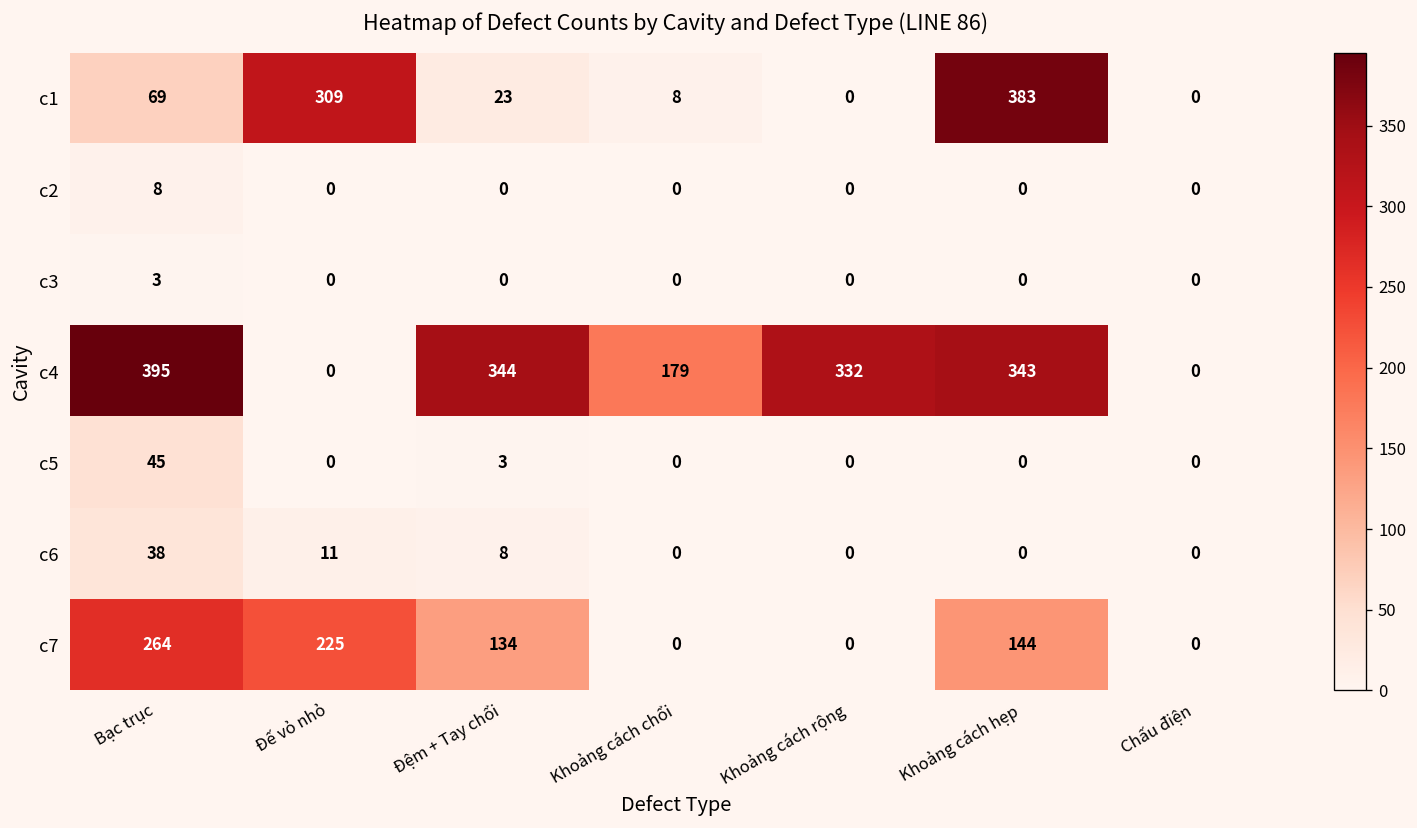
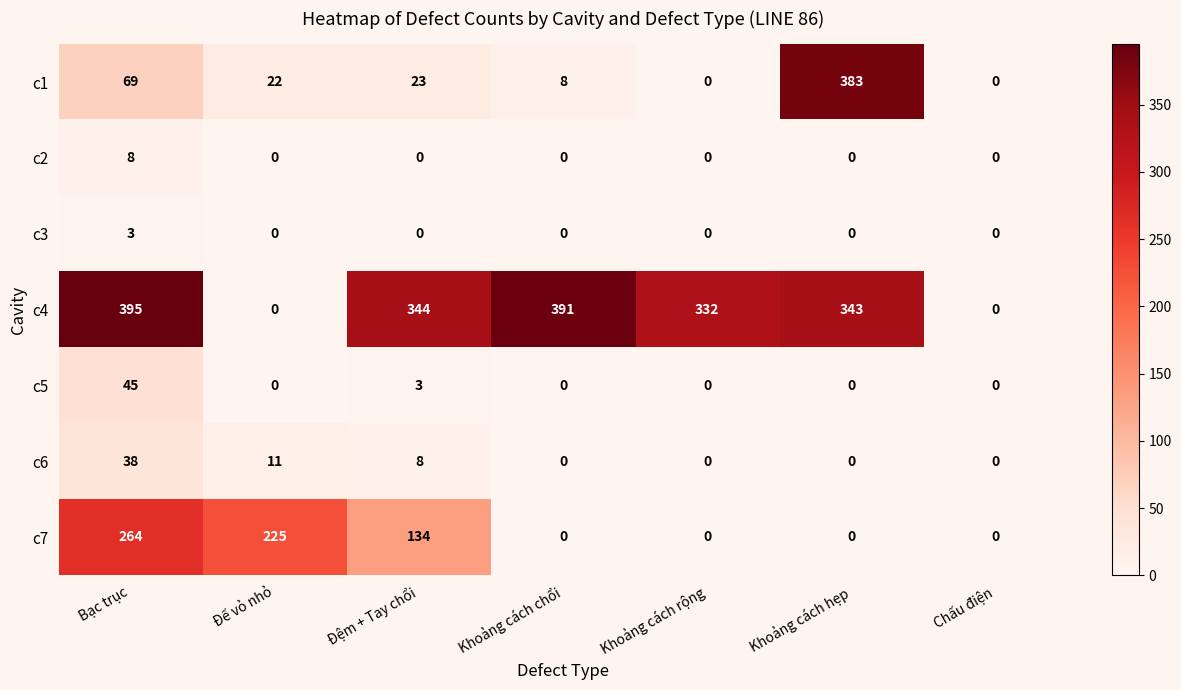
  {
    "c1": {
      "Bạc trục": 69,
-     "Đế vỏ nhỏ": 309,
+     "Đế vỏ nhỏ": 22,
      "Đệm + Tay chổi": 23,
      "Khoảng cách chổi": 8,
      "Khoảng cách rộng": 0,
      "Khoảng cách hẹp": 383,
      "Chấu điện": 0
    },
    "c2": {
      "Bạc trục": 8,
      "Đế vỏ nhỏ": 0,
      "Đệm + Tay chổi": 0,
      "Khoảng cách chổi": 0,
      "Khoảng cách rộng": 0,
      "Khoảng cách hẹp": 0,
      "Chấu điện": 0
    },
    "c3": {
      "Bạc trục": 3,
      "Đế vỏ nhỏ": 0,
      "Đệm + Tay chổi": 0,
      "Khoảng cách chổi": 0,
      "Khoảng cách rộng": 0,
      "Khoảng cách hẹp": 0,
      "Chấu điện": 0
    },
    "c4": {
      "Bạc trục": 395,
      "Đế vỏ nhỏ": 0,
      "Đệm + Tay chổi": 344,
-     "Khoảng cách chổi": 179,
+     "Khoảng cách chổi": 391,
      "Khoảng cách rộng": 332,
      "Khoảng cách hẹp": 343,
      "Chấu điện": 0
    },
    "c5": {
      "Bạc trục": 45,
      "Đế vỏ nhỏ": 0,
      "Đệm + Tay chổi": 3,
      "Khoảng cách chổi": 0,
      "Khoảng cách rộng": 0,
      "Khoảng cách hẹp": 0,
      "Chấu điện": 0
    },
    "c6": {
      "Bạc trục": 38,
      "Đế vỏ nhỏ": 11,
      "Đệm + Tay chổi": 8,
      "Khoảng cách chổi": 0,
      "Khoảng cách rộng": 0,
      "Khoảng cách hẹp": 0,
      "Chấu điện": 0
    },
    "c7": {
      "Bạc trục": 264,
      "Đế vỏ nhỏ": 225,
      "Đệm + Tay chổi": 134,
      "Khoảng cách chổi": 0,
      "Khoảng cách rộng": 0,
-     "Khoảng cách hẹp": 144,
+     "Khoảng cách hẹp": 0,
      "Chấu điện": 0
    }
  }
